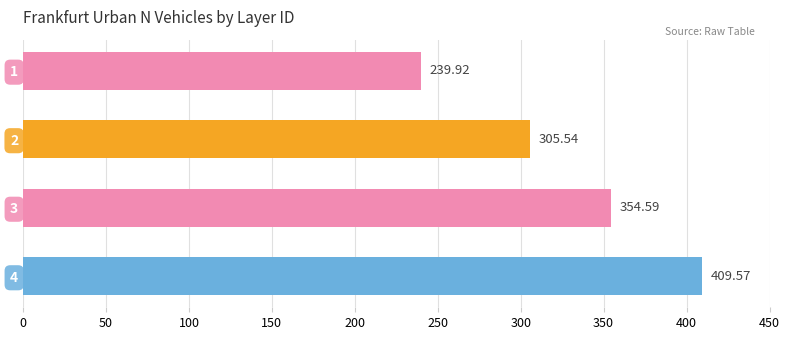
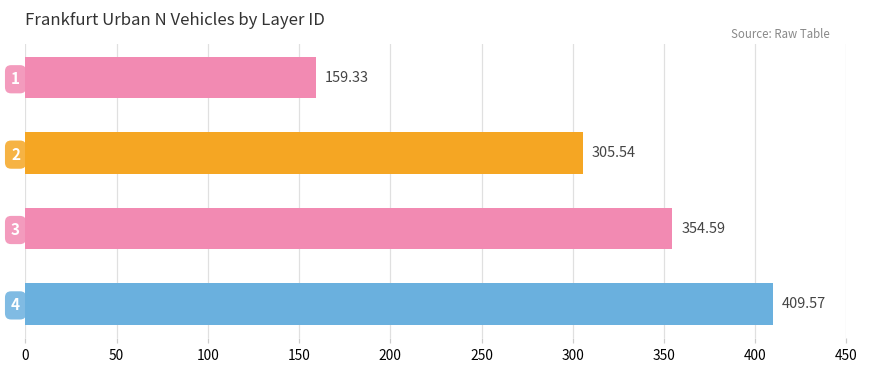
  {
-   "1": 239.92,
+   "1": 159.33,
    "2": 305.54,
    "3": 354.59,
    "4": 409.57
  }
